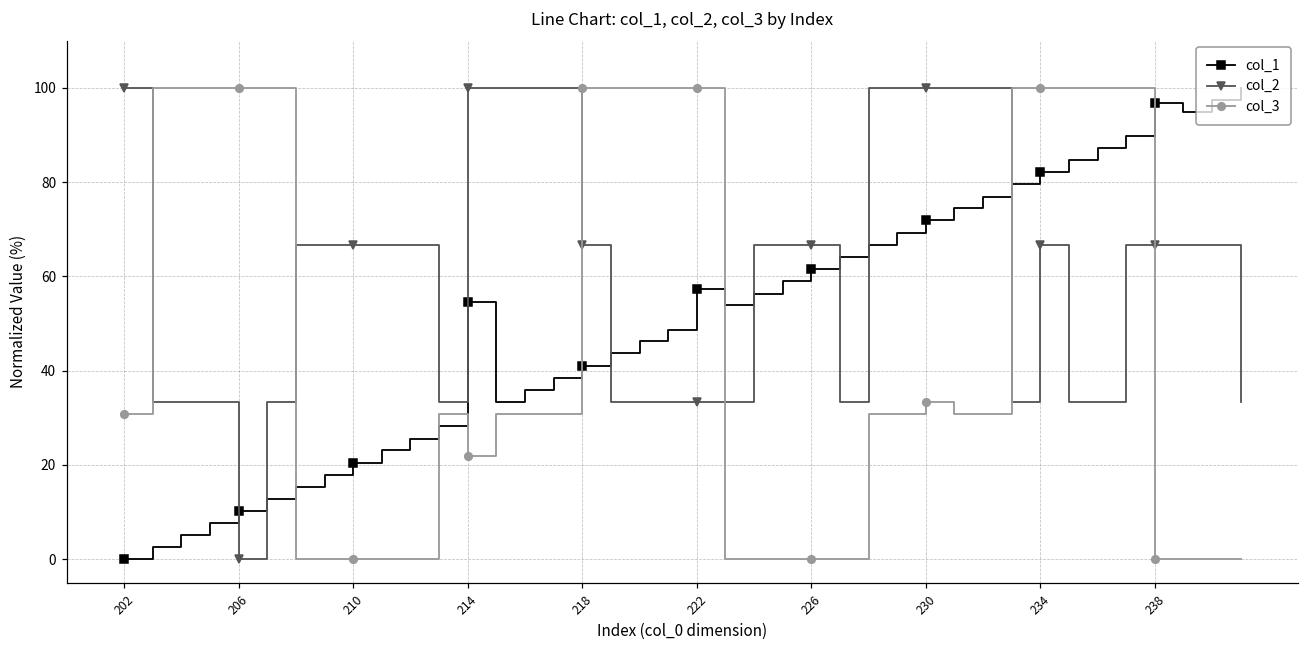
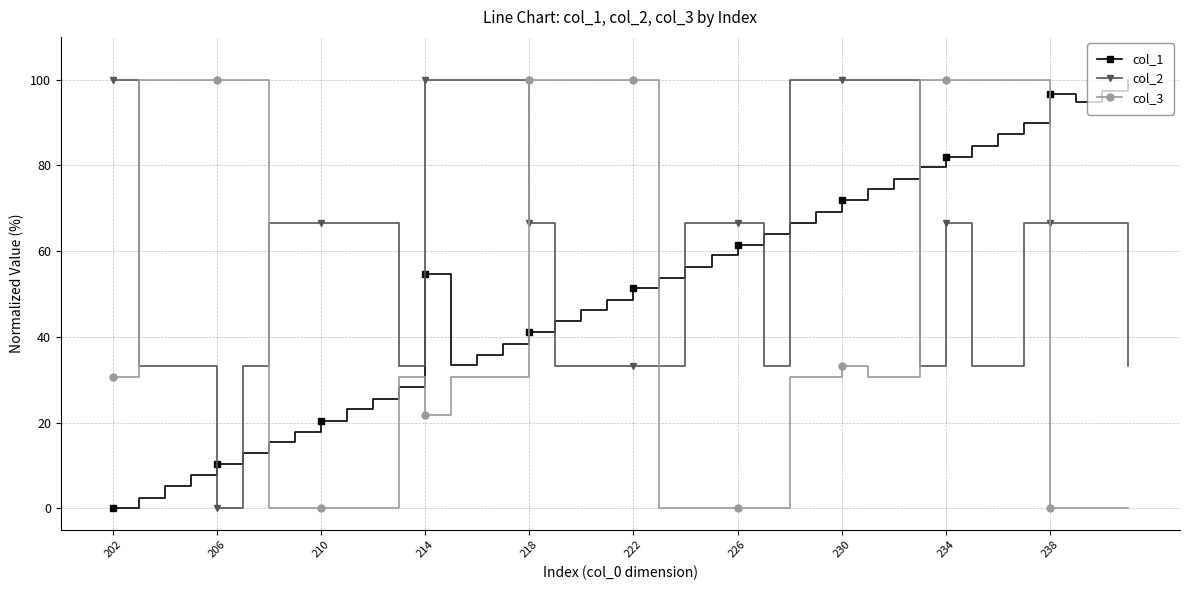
  {
    "col_1": {
      "202": 0,
      "206": 10,
      "210": 20,
      "214": 55,
      "218": 41,
-     "222": 57,
+     "222": 51,
      "226": 61,
      "230": 72,
      "234": 82,
      "238": 97
    },
    "col_2": {
      "202": 100,
      "206": 0,
      "210": 67,
      "214": 100,
      "218": 67,
      "222": 33,
      "226": 67,
      "230": 100,
      "234": 67,
      "238": 67
    },
    "col_3": {
      "202": 31,
      "206": 100,
      "210": 0,
      "214": 22,
      "218": 100,
      "222": 100,
      "226": 0,
      "230": 33,
      "234": 100,
      "238": 0
    }
  }
